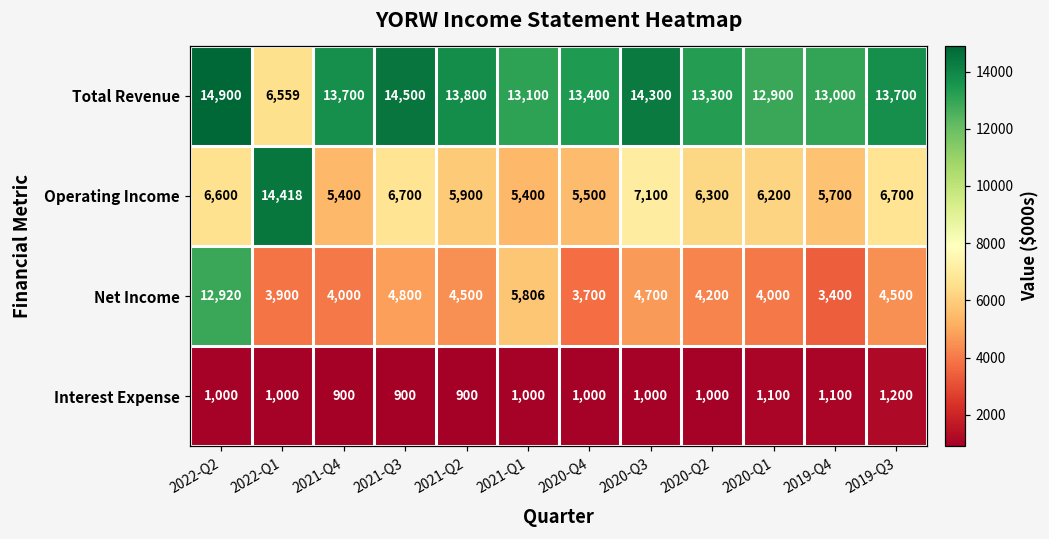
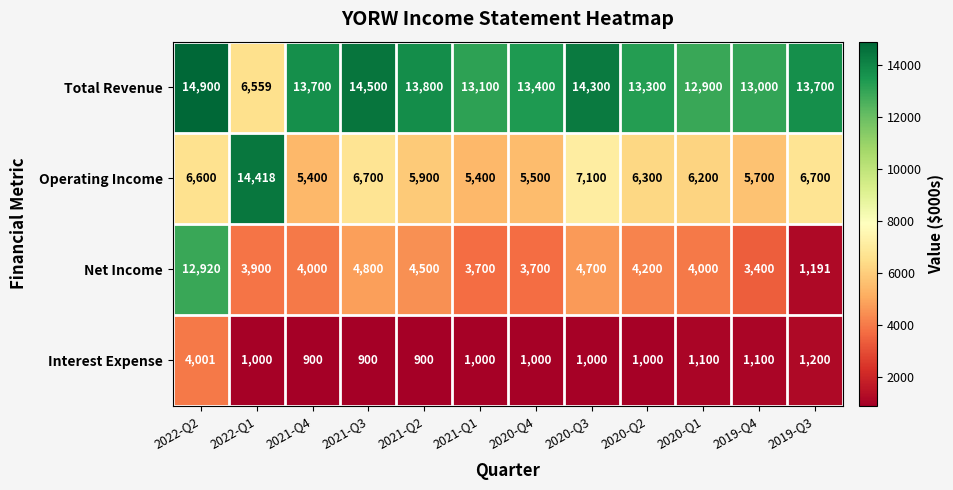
  {
    "Total Revenue": {
      "2022-Q2": "14,900",
      "2022-Q1": "6,559",
      "2021-Q4": "13,700",
      "2021-Q3": "14,500",
      "2021-Q2": "13,800",
      "2021-Q1": "13,100",
      "2020-Q4": "13,400",
      "2020-Q3": "14,300",
      "2020-Q2": "13,300",
      "2020-Q1": "12,900",
      "2019-Q4": "13,000",
      "2019-Q3": "13,700"
    },
    "Operating Income": {
      "2022-Q2": "6,600",
      "2022-Q1": "14,418",
      "2021-Q4": "5,400",
      "2021-Q3": "6,700",
      "2021-Q2": "5,900",
      "2021-Q1": "5,400",
      "2020-Q4": "5,500",
      "2020-Q3": "7,100",
      "2020-Q2": "6,300",
      "2020-Q1": "6,200",
      "2019-Q4": "5,700",
      "2019-Q3": "6,700"
    },
    "Net Income": {
      "2022-Q2": "12,920",
      "2022-Q1": "3,900",
      "2021-Q4": "4,000",
      "2021-Q3": "4,800",
      "2021-Q2": "4,500",
-     "2021-Q1": "5,806",
+     "2021-Q1": "3,700",
      "2020-Q4": "3,700",
      "2020-Q3": "4,700",
      "2020-Q2": "4,200",
      "2020-Q1": "4,000",
      "2019-Q4": "3,400",
-     "2019-Q3": "4,500"
+     "2019-Q3": "1,191"
    },
    "Interest Expense": {
-     "2022-Q2": "1,000",
+     "2022-Q2": "4,001",
      "2022-Q1": "1,000",
      "2021-Q4": "900",
      "2021-Q3": "900",
      "2021-Q2": "900",
      "2021-Q1": "1,000",
      "2020-Q4": "1,000",
      "2020-Q3": "1,000",
      "2020-Q2": "1,000",
      "2020-Q1": "1,100",
      "2019-Q4": "1,100",
      "2019-Q3": "1,200"
    }
  }
